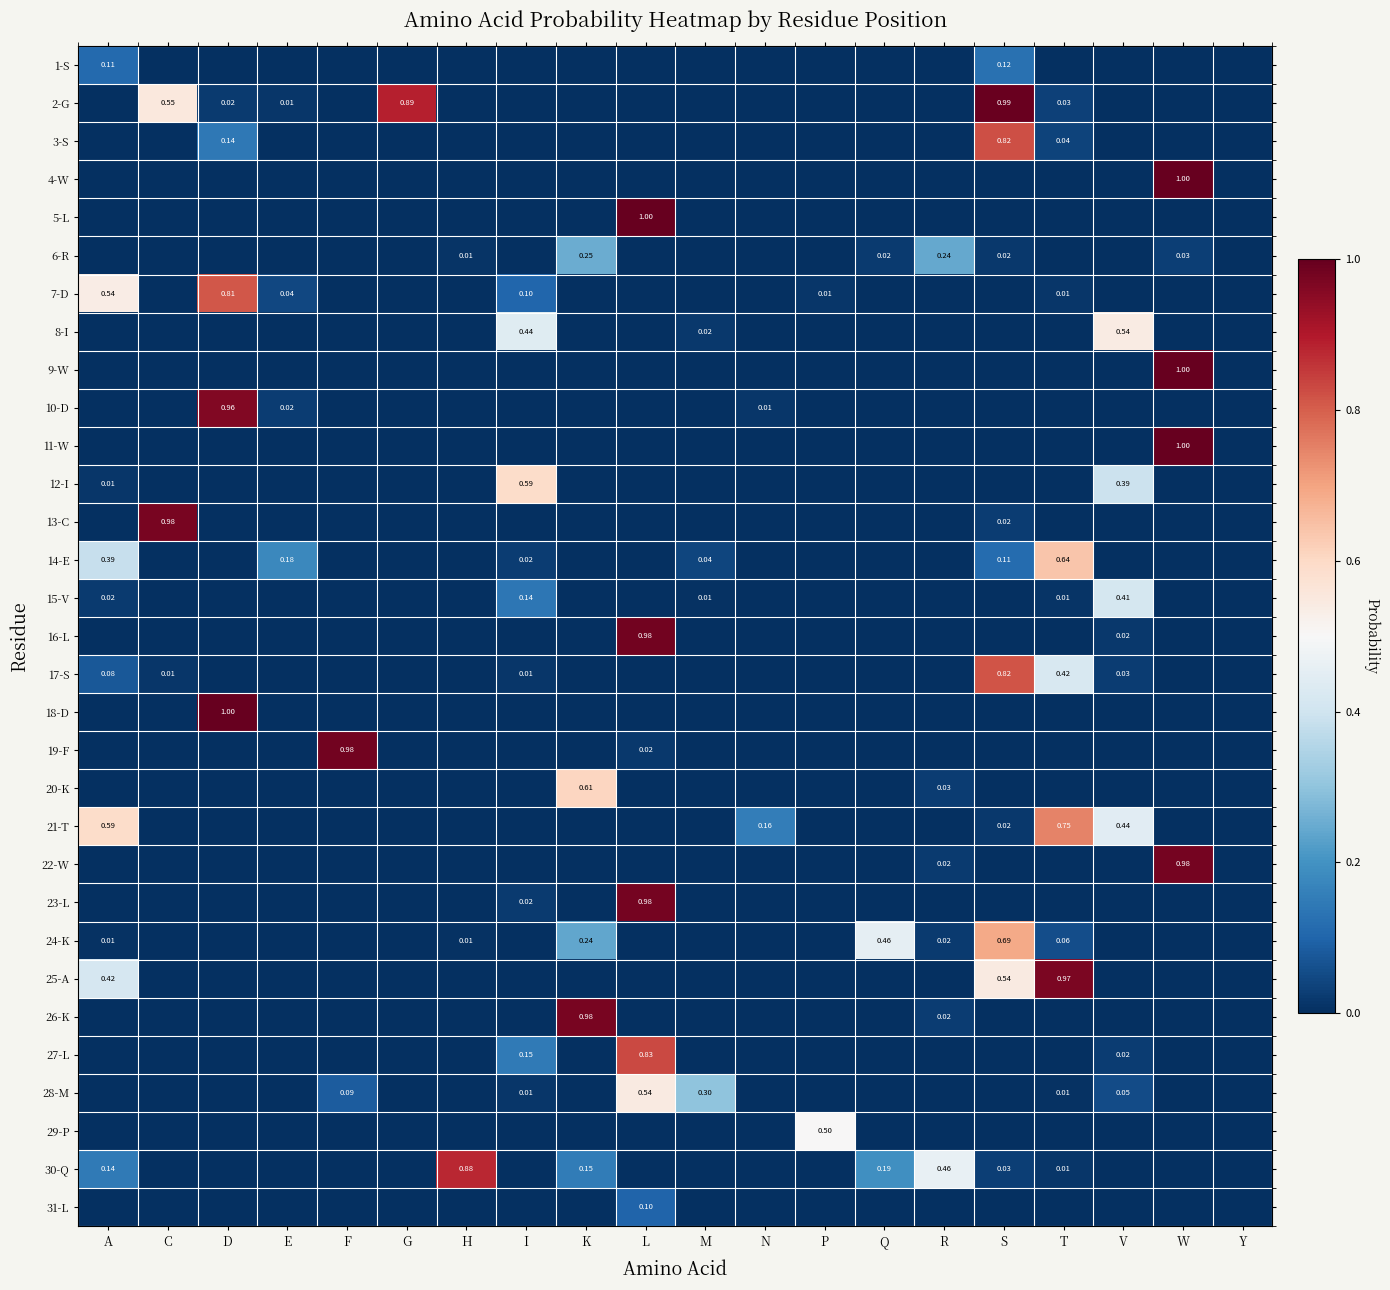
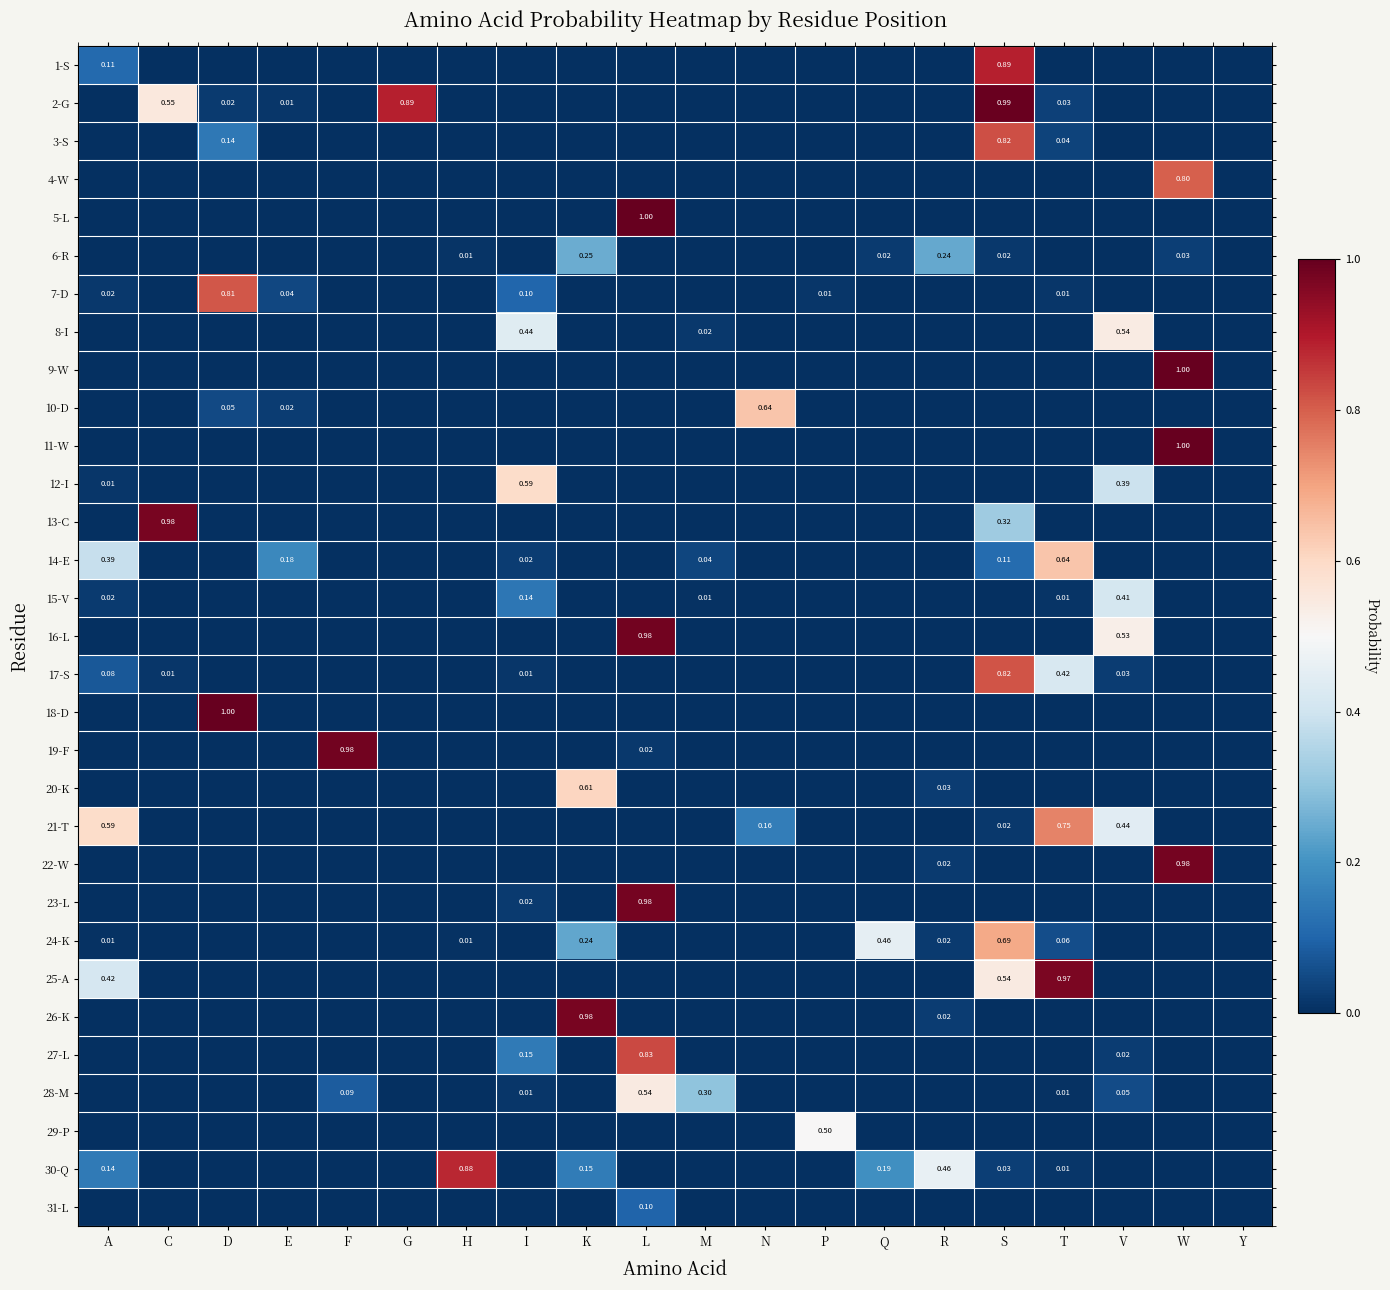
  {
    "1-S": {
      "A": 0.11,
-     "S": 0.12
+     "S": 0.89
    },
    "2-G": {
      "C": 0.55,
      "D": 0.02,
      "E": 0.01,
      "G": 0.89,
      "S": 0.99,
      "T": 0.03
    },
    "3-S": {
      "D": 0.14,
      "S": 0.82,
      "T": 0.04
    },
    "4-W": {
-     "W": 1.00
+     "W": 0.80
    },
    "5-L": {
      "L": 1.00
    },
    "6-R": {
      "H": 0.01,
      "K": 0.25,
      "Q": 0.02,
      "R": 0.24,
      "S": 0.02,
      "W": 0.03
    },
    "7-D": {
-     "A": 0.54,
+     "A": 0.02,
      "D": 0.81,
      "E": 0.04,
      "I": 0.10,
      "P": 0.01,
      "T": 0.01
    },
    "8-I": {
      "I": 0.44,
      "M": 0.02,
      "V": 0.54
    },
    "9-W": {
      "W": 1.00
    },
    "10-D": {
-     "D": 0.96,
+     "D": 0.05,
      "E": 0.02,
-     "N": 0.01
+     "N": 0.64
    },
    "11-W": {
      "W": 1.00
    },
    "12-I": {
      "A": 0.01,
      "I": 0.59,
      "V": 0.39
    },
    "13-C": {
      "C": 0.98,
-     "S": 0.02
+     "S": 0.32
    },
    "14-E": {
      "A": 0.39,
      "E": 0.18,
      "I": 0.02,
      "M": 0.04,
      "S": 0.11,
      "T": 0.64
    },
    "15-V": {
      "A": 0.02,
      "I": 0.14,
      "M": 0.01,
      "T": 0.01,
      "V": 0.41
    },
    "16-L": {
      "L": 0.98,
-     "V": 0.02
+     "V": 0.53
    },
    "17-S": {
      "A": 0.08,
      "C": 0.01,
      "I": 0.01,
      "S": 0.82,
      "T": 0.42,
      "V": 0.03
    },
    "18-D": {
      "D": 1.00
    },
    "19-F": {
      "F": 0.98,
      "L": 0.02
    },
    "20-K": {
      "K": 0.61,
      "R": 0.03
    },
    "21-T": {
      "A": 0.59,
      "N": 0.16,
      "S": 0.02,
      "T": 0.75,
      "V": 0.44
    },
    "22-W": {
      "R": 0.02,
      "W": 0.98
    },
    "23-L": {
      "I": 0.02,
      "L": 0.98
    },
    "24-K": {
      "A": 0.01,
      "H": 0.01,
      "K": 0.24,
      "Q": 0.46,
      "R": 0.02,
      "S": 0.69,
      "T": 0.06
    },
    "25-A": {
      "A": 0.42,
      "S": 0.54,
      "T": 0.97
    },
    "26-K": {
      "K": 0.98,
      "R": 0.02
    },
    "27-L": {
      "I": 0.15,
      "L": 0.83,
      "V": 0.02
    },
    "28-M": {
      "F": 0.09,
      "I": 0.01,
      "L": 0.54,
      "M": 0.30,
      "T": 0.01,
      "V": 0.05
    },
    "29-P": {
      "P": 0.50
    },
    "30-Q": {
      "A": 0.14,
      "H": 0.88,
      "K": 0.15,
      "Q": 0.19,
      "R": 0.46,
      "S": 0.03,
      "T": 0.01
    },
    "31-L": {
      "L": 0.10
    }
  }
